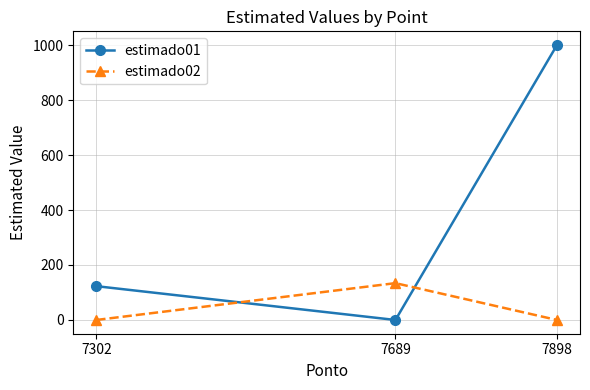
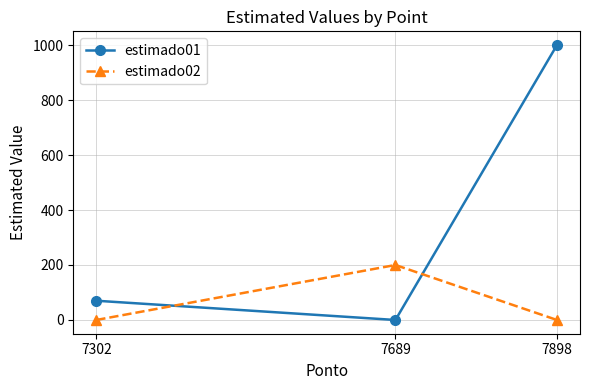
  {
    "estimado01": {
-     "7302": 120,
+     "7302": 70,
      "7689": 0,
      "7898": 1000
    },
    "estimado02": {
      "7302": 0,
-     "7689": 130,
+     "7689": 200,
      "7898": 0
    }
  }
